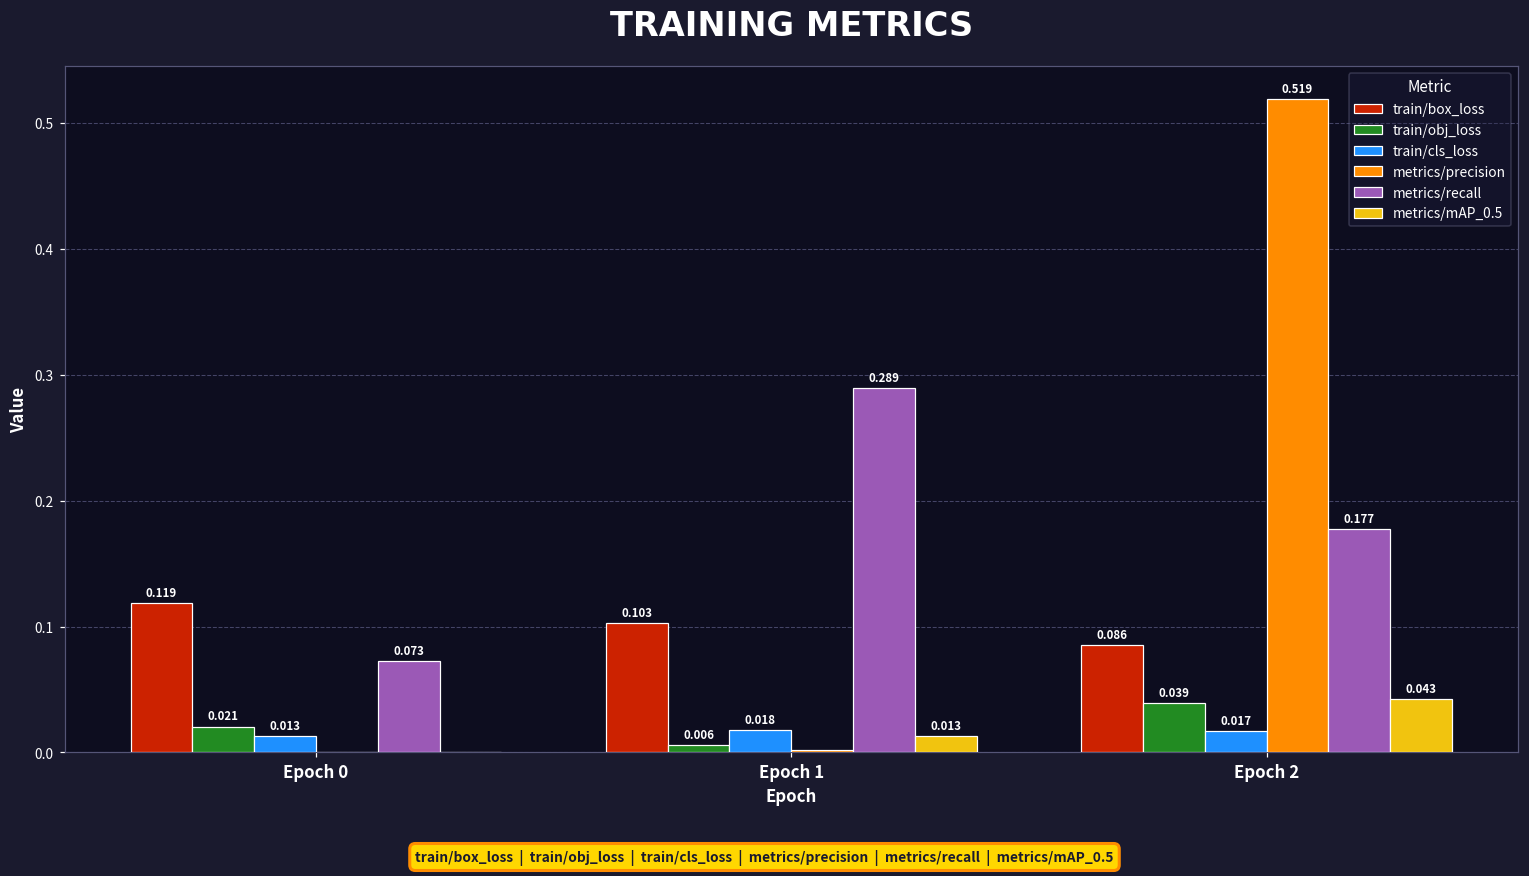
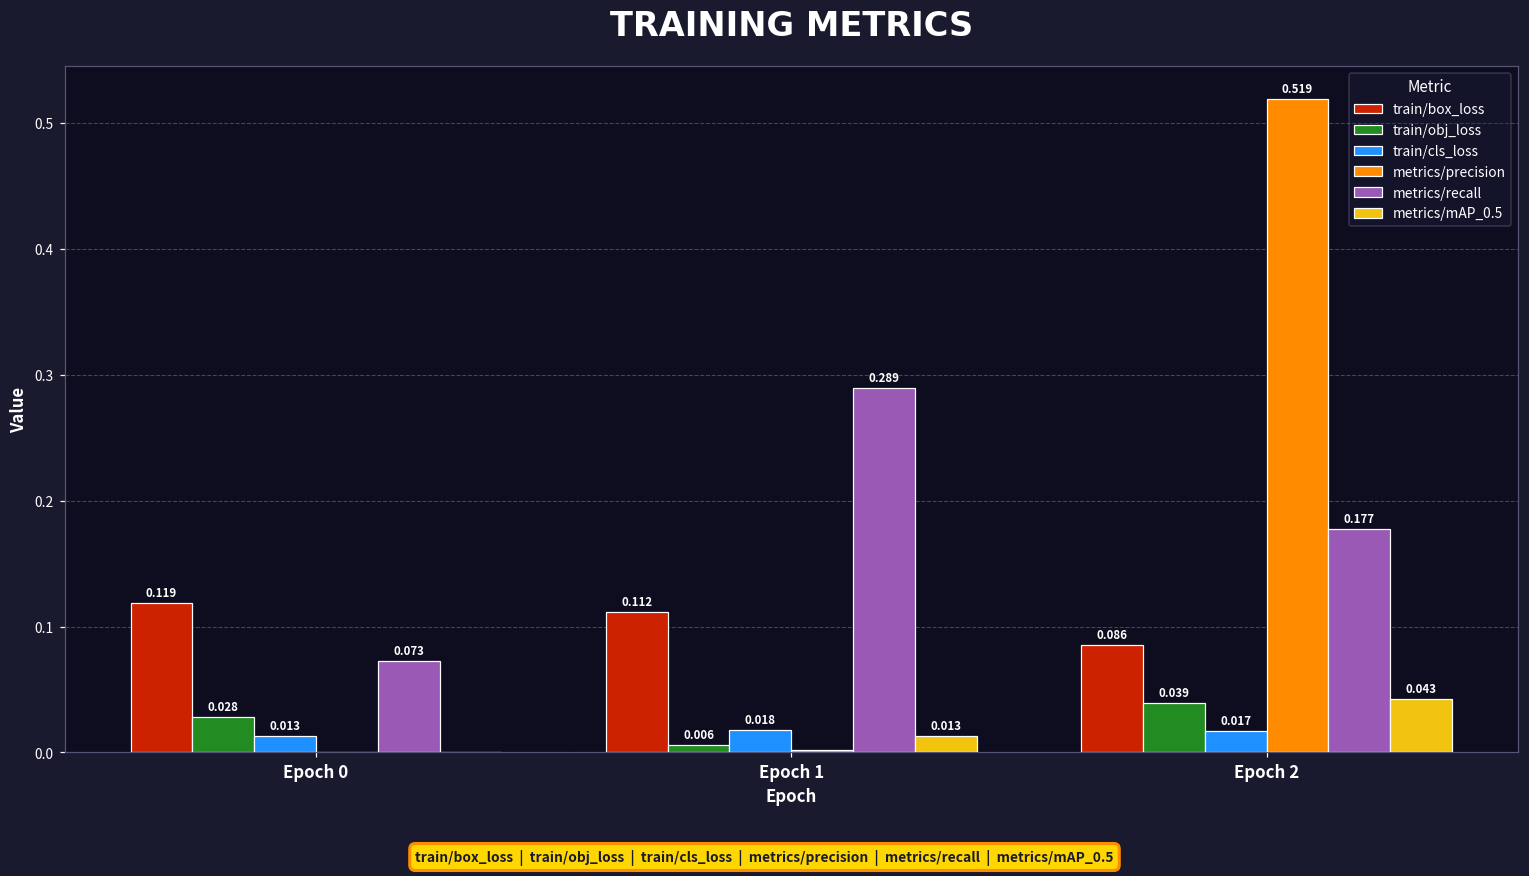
  {
    "train/box_loss": {
      "Epoch 0": 0.119,
-     "Epoch 1": 0.103,
+     "Epoch 1": 0.112,
      "Epoch 2": 0.086
    },
    "train/obj_loss": {
-     "Epoch 0": 0.021,
+     "Epoch 0": 0.028,
      "Epoch 1": 0.006,
      "Epoch 2": 0.039
    },
    "train/cls_loss": {
      "Epoch 0": 0.013,
      "Epoch 1": 0.018,
      "Epoch 2": 0.017
    },
    "metrics/recall": {
      "Epoch 0": 0.073,
      "Epoch 1": 0.289,
      "Epoch 2": 0.177
    }
  }
